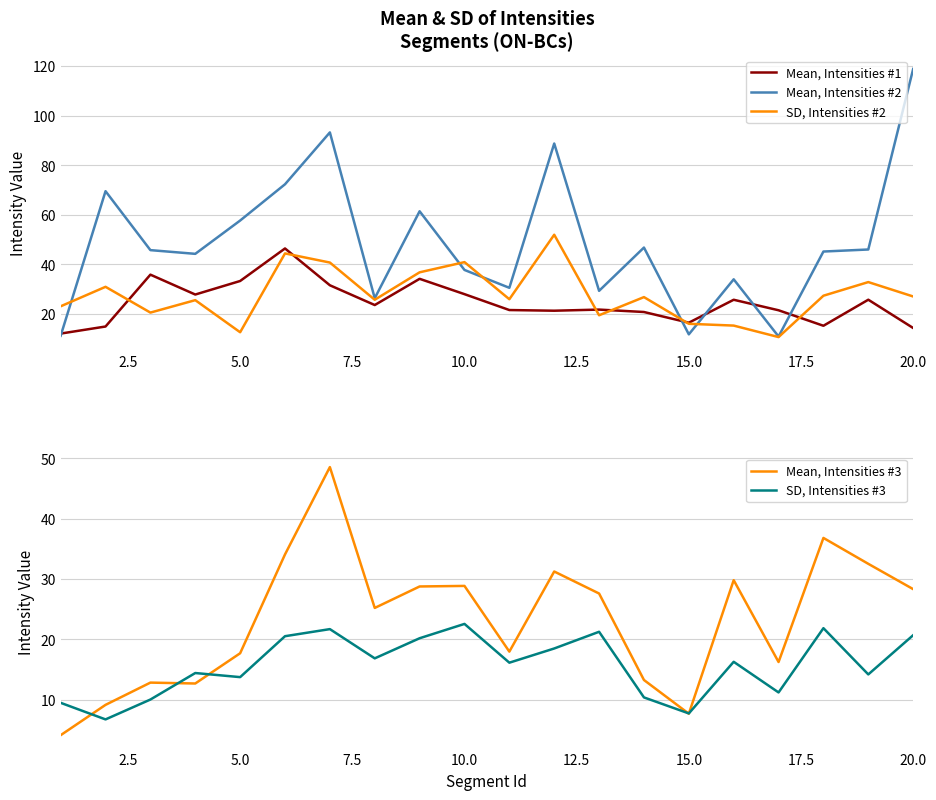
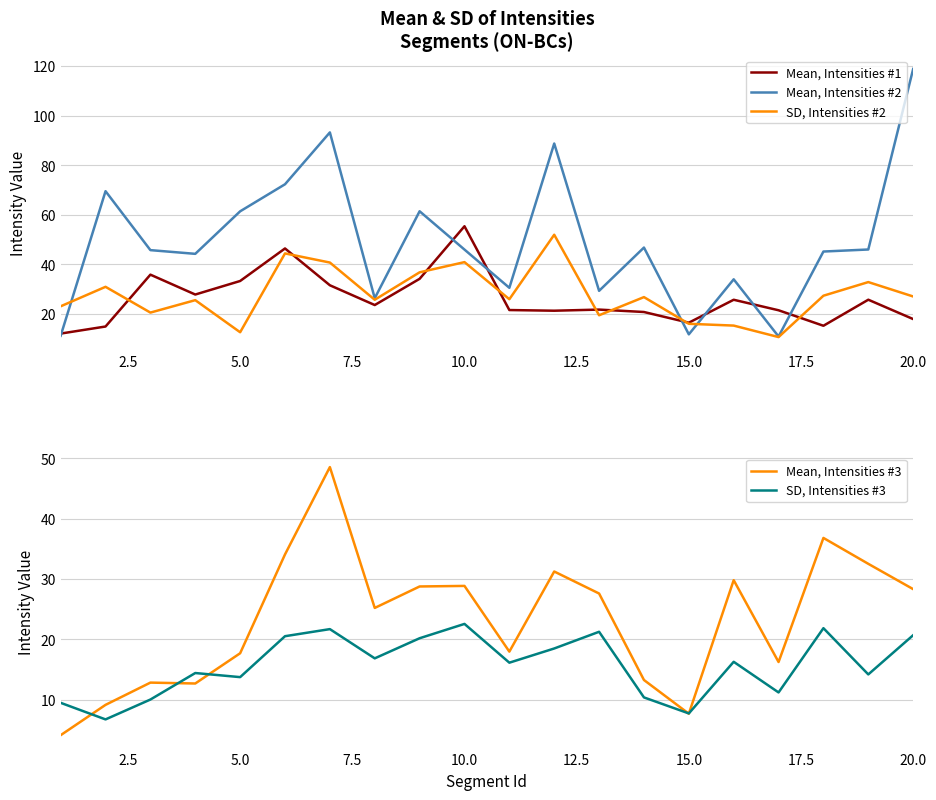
  {
    "Mean & SD of Intensities Segments (ON-BCs)": {
      "Mean, Intensities #1": {
        "5.0": 33,
-       "10.0": 28,
-       "20.0": 14
+       "10.0": 55,
+       "20.0": 18
      },
      "Mean, Intensities #2": {
-       "5.0": 58,
-       "10.0": 38,
+       "5.0": 61,
+       "10.0": 46,
        "15.0": 12,
        "20.0": 119
      },
      "SD, Intensities #2": {
        "5.0": 13,
        "10.0": 41,
        "20.0": 27
      }
    }
  }
